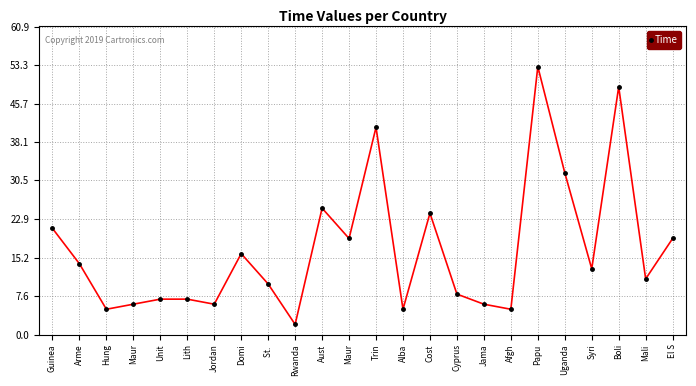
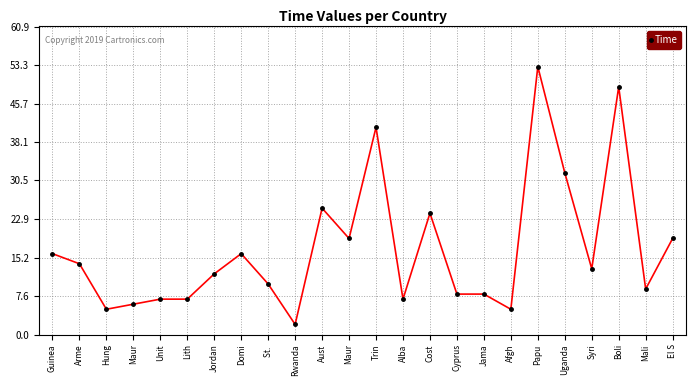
  {
-   "Guinea": 21,
+   "Guinea": 16,
    "Arme": 14,
    "Hung": 5,
    "Unit": 7,
    "Lith": 7,
-   "Jordan": 6,
+   "Jordan": 12,
    "Domi": 16,
    "St.": 10,
    "Rwanda": 2,
    "Aust": 25,
    "Trin": 41,
-   "Alba": 5,
+   "Alba": 7,
    "Cost": 24,
    "Cyprus": 8,
-   "Jama": 6,
+   "Jama": 8,
    "Afgh": 5,
    "Papu": 53,
    "Uganda": 32,
    "Syri": 13,
    "Boli": 49,
-   "Mali": 11,
+   "Mali": 9,
    "El S": 19
  }
